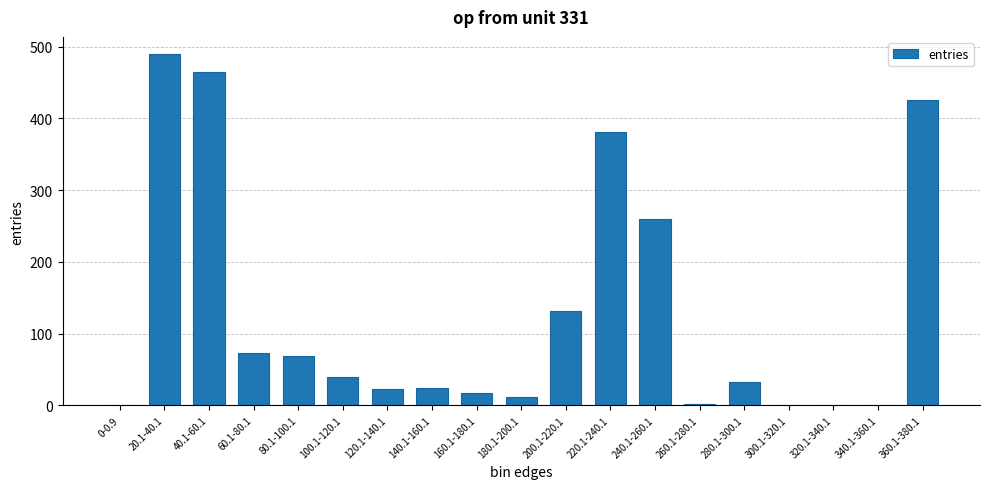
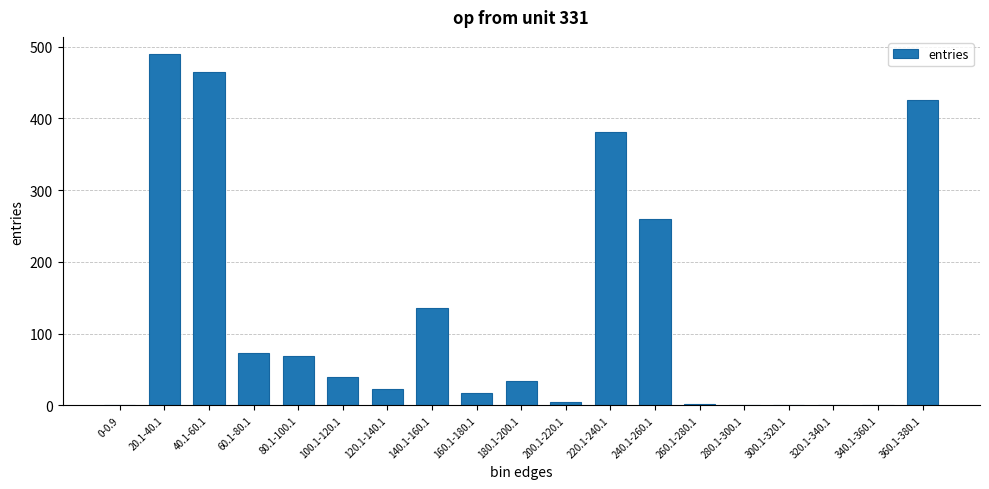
  {
    "0-0.9": 0,
    "20.1-40.1": 490,
    "40.1-60.1": 460,
    "60.1-80.1": 70,
    "80.1-100.1": 70,
    "100.1-120.1": 40,
    "120.1-140.1": 20,
-   "140.1-160.1": 20,
+   "140.1-160.1": 140,
    "160.1-180.1": 20,
-   "180.1-200.1": 10,
-   "200.1-220.1": 130,
+   "180.1-200.1": 30,
+   "200.1-220.1": 10,
    "220.1-240.1": 380,
    "240.1-260.1": 260,
-   "280.1-300.1": 30,
+   "280.1-300.1": 0,
    "300.1-320.1": 0,
    "320.1-340.1": 0,
    "340.1-360.1": 0,
    "360.1-380.1": 430
  }
